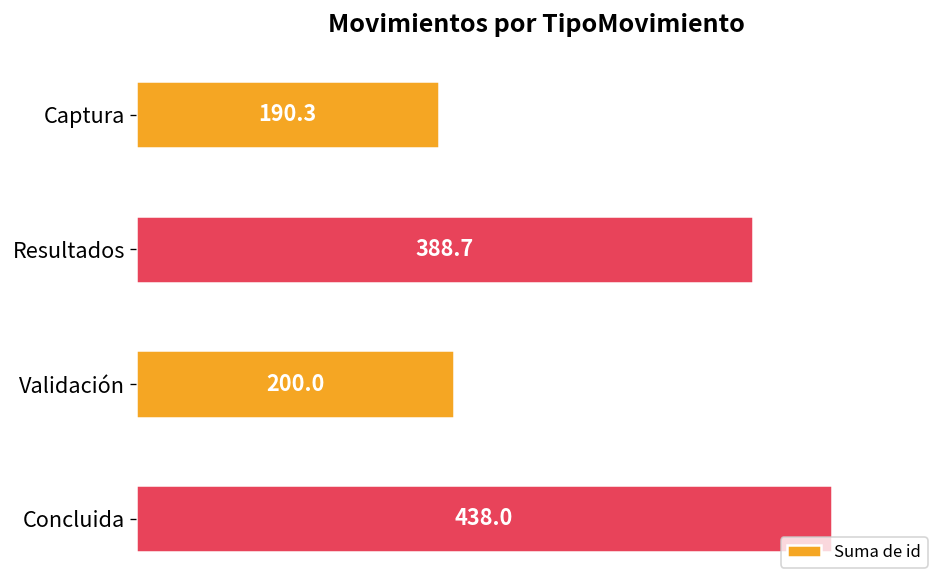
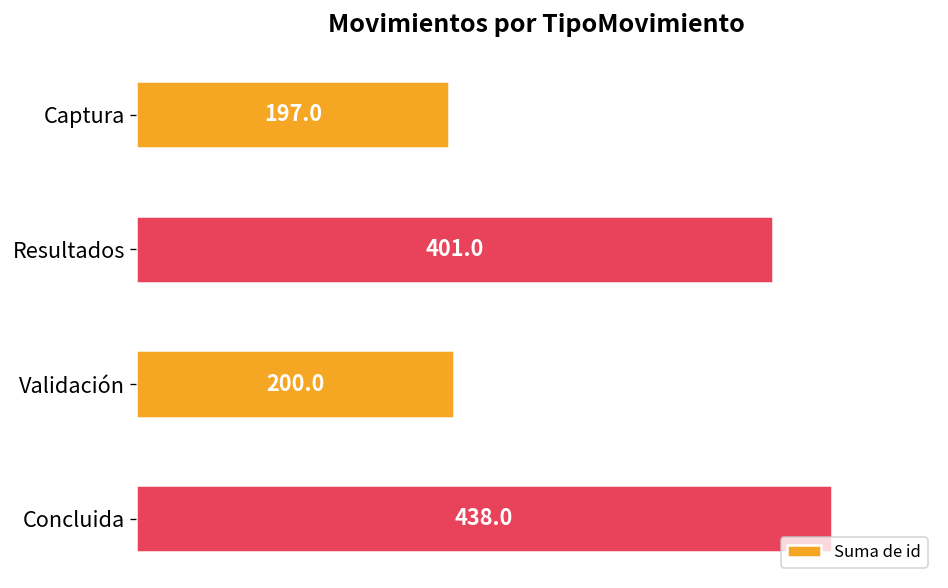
  {
-   "Captura": 190.3,
-   "Resultados": 388.7,
+   "Captura": 197.0,
+   "Resultados": 401.0,
    "Validación": 200.0,
    "Concluida": 438.0
  }
